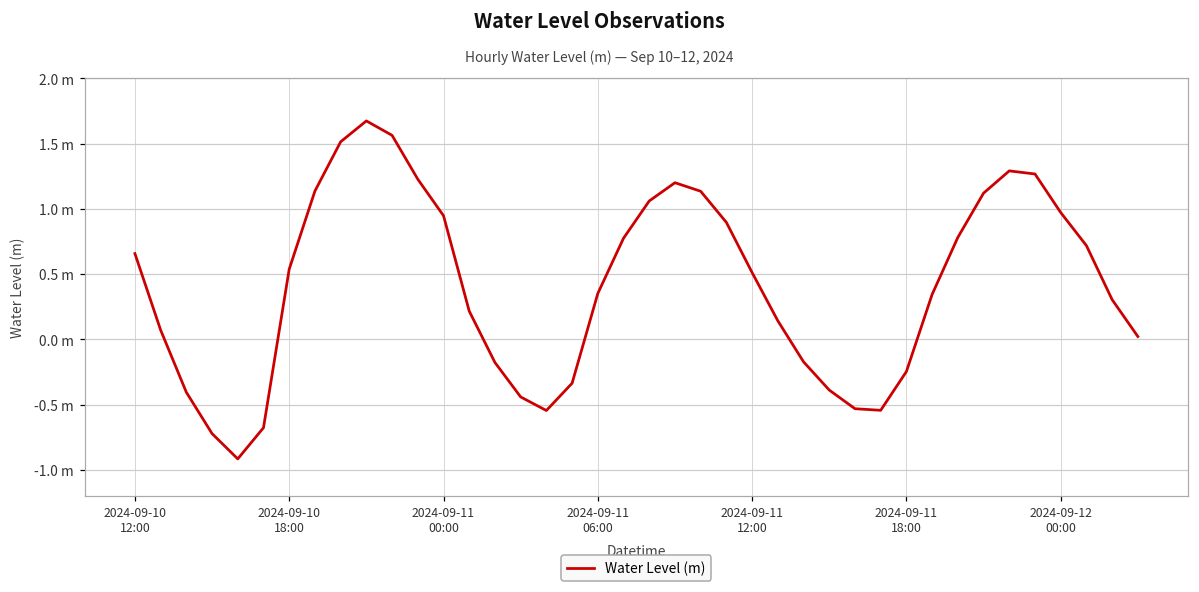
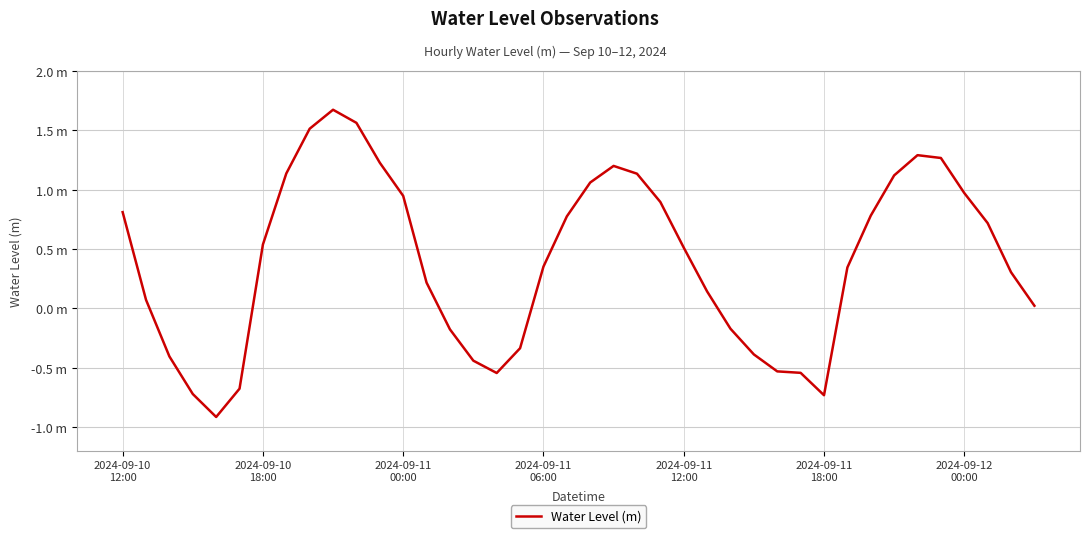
  {
-   "2024-09-10 12:00": "0.66 m",
+   "2024-09-10 12:00": "0.81 m",
    "2024-09-10 18:00": "0.54 m",
    "2024-09-11 00:00": "0.95 m",
    "2024-09-11 06:00": "0.35 m",
    "2024-09-11 12:00": "0.51 m",
-   "2024-09-11 18:00": "-0.25 m",
+   "2024-09-11 18:00": "-0.73 m",
    "2024-09-12 00:00": "0.97 m"
  }
